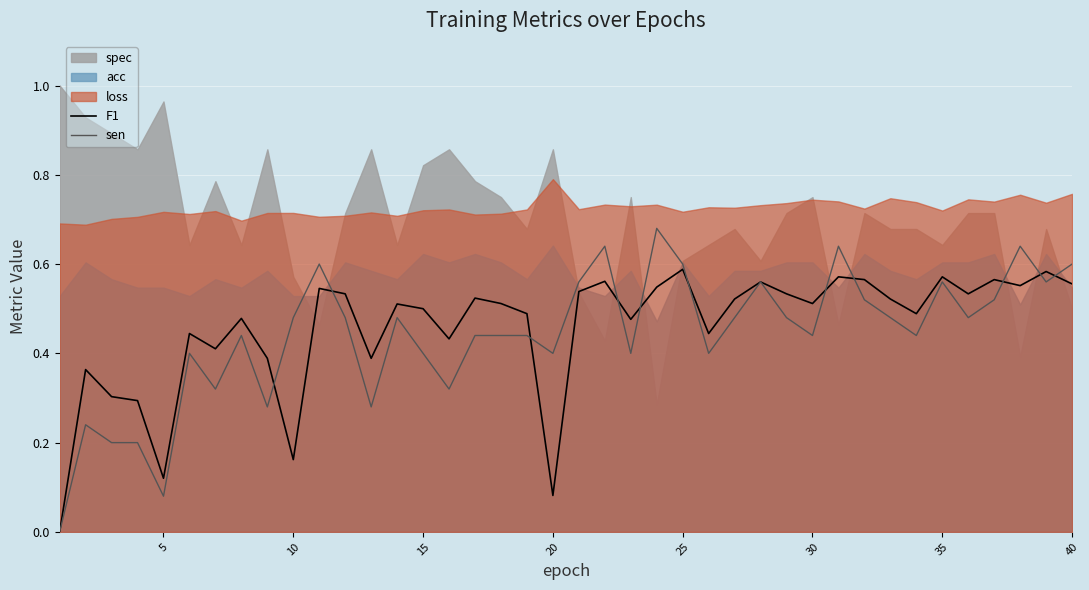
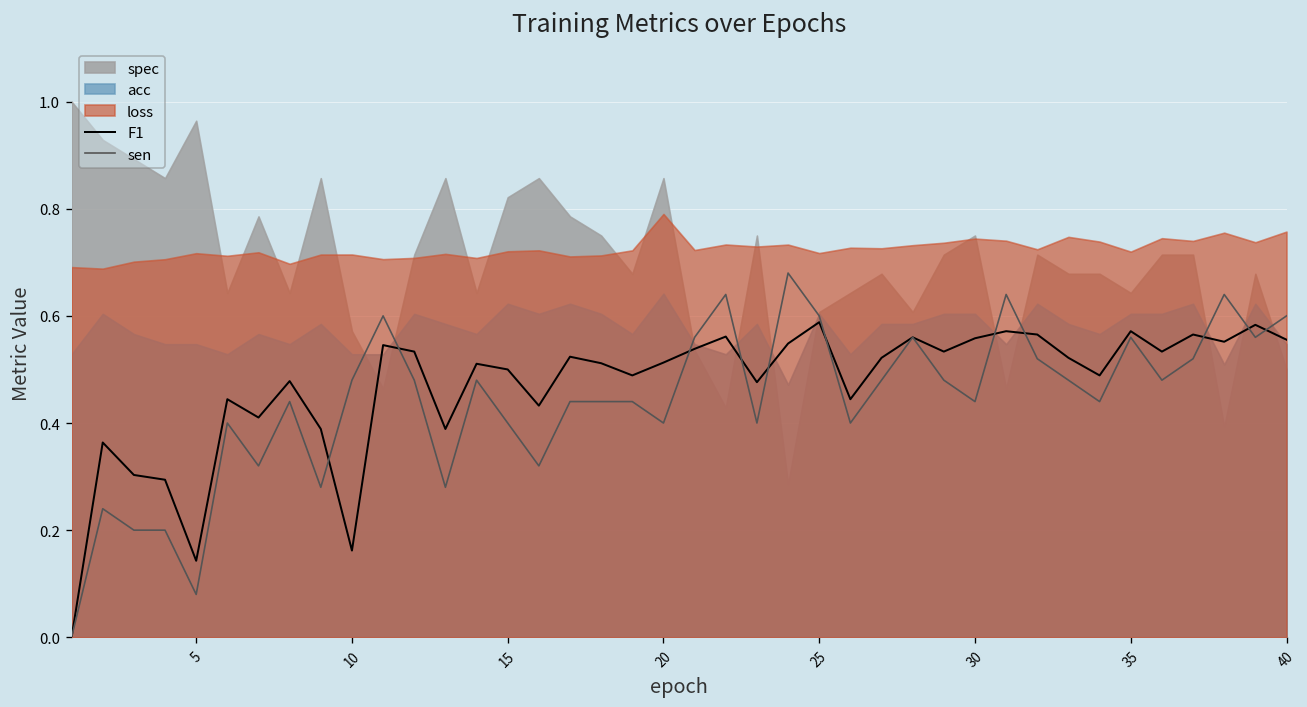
  {
    "F1": {
-     "5": 0.12,
+     "5": 0.14,
      "10": 0.16,
      "15": 0.50,
-     "20": 0.08,
+     "20": 0.51,
      "25": 0.59,
-     "30": 0.51,
+     "30": 0.56,
      "35": 0.57,
      "40": 0.56
    },
    "spec": {
      "5": 0.96,
      "10": 0.57,
      "15": 0.82,
      "20": 0.86,
      "30": 0.75,
      "35": 0.64,
      "40": 0.50
    },
    "sen": {
      "5": 0.08,
      "10": 0.48,
      "15": 0.40,
      "20": 0.40,
      "30": 0.44,
      "35": 0.56,
      "40": 0.60
    },
    "acc": {
      "5": 0.55,
      "10": 0.53,
      "15": 0.62,
      "20": 0.64,
      "30": 0.60,
      "35": 0.60,
      "40": 0.55
    },
    "loss": {
      "5": 0.72,
      "10": 0.71,
      "15": 0.72,
      "20": 0.79,
      "25": 0.72,
      "30": 0.74,
      "35": 0.72,
      "40": 0.76
    }
  }
